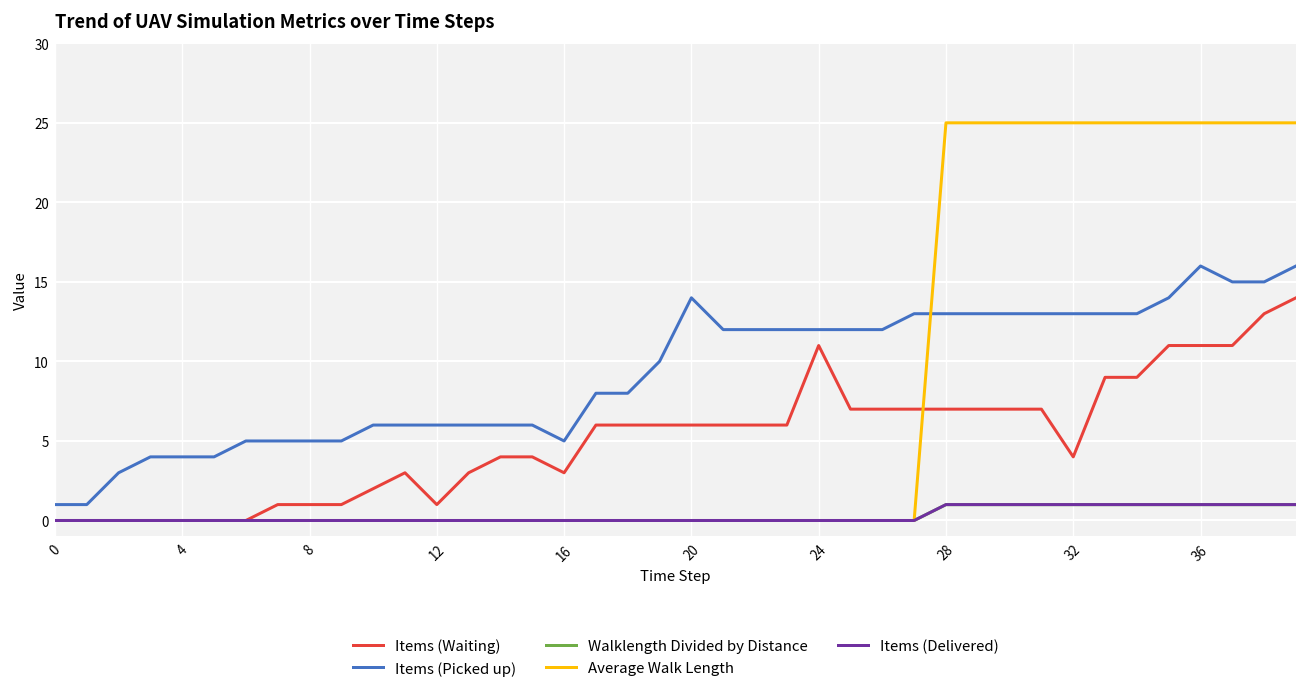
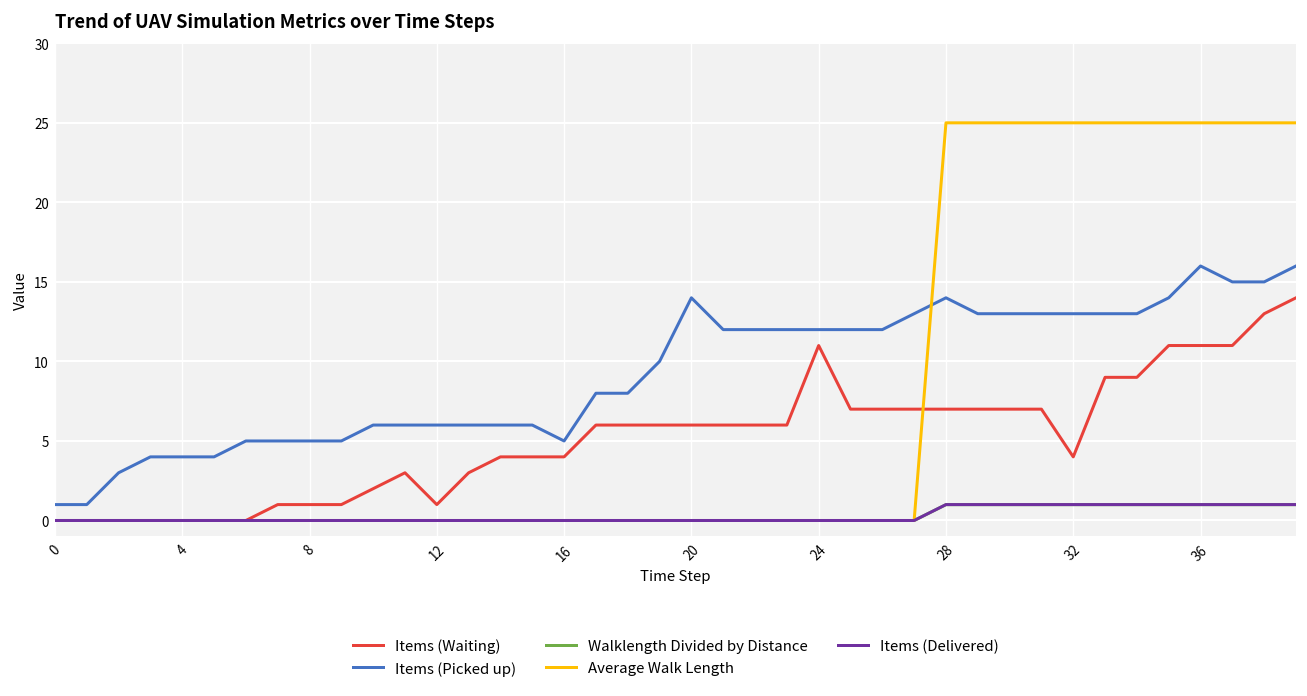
  {
    "Items (Waiting)": {
      "8": 1,
      "12": 1,
-     "16": 3,
+     "16": 4,
      "20": 6,
      "24": 11,
      "28": 7,
      "32": 4,
      "36": 11
    },
    "Items (Picked up)": {
      "0": 1,
      "4": 4,
      "8": 5,
      "12": 6,
      "16": 5,
      "20": 14,
      "24": 12,
-     "28": 13,
+     "28": 14,
      "32": 13,
      "36": 16
    },
    "Items (Delivered)": {
      "28": 1,
      "32": 1,
      "36": 1
    },
    "Average Walk Length": {
      "28": 25,
      "32": 25,
      "36": 25
    }
  }
